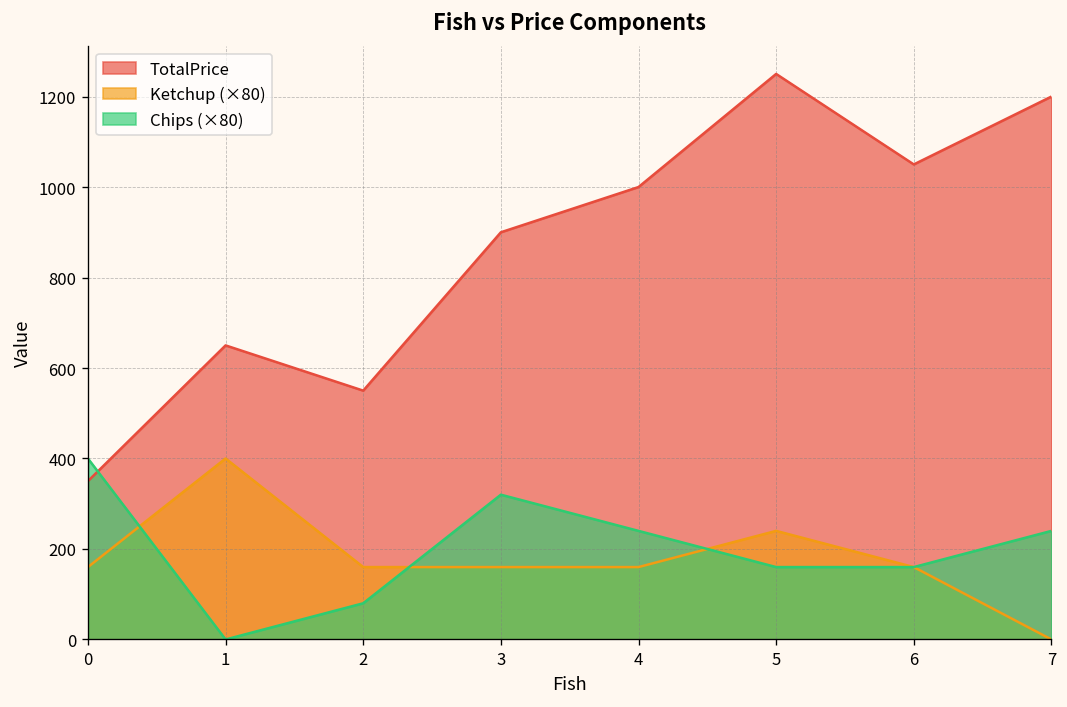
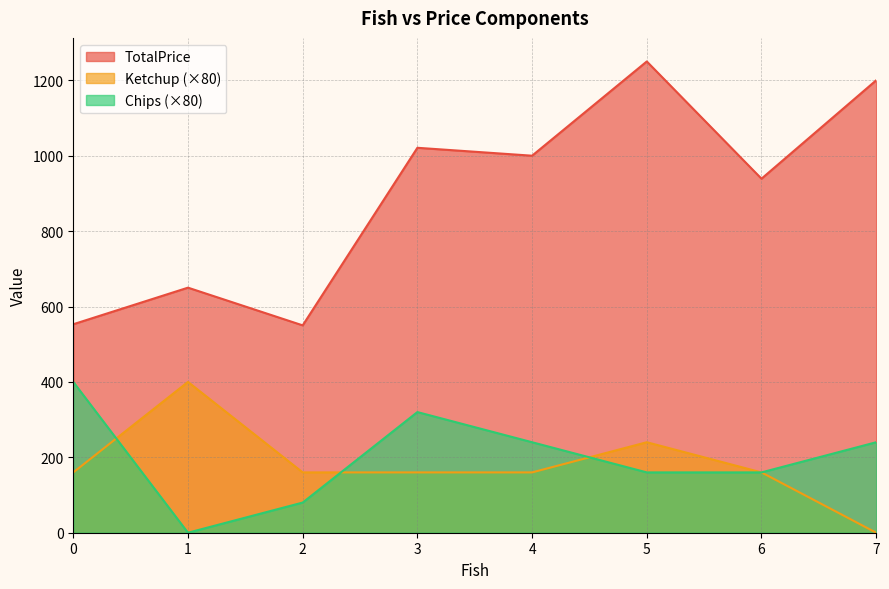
  {
    "TotalPrice": {
-     "0": 350,
+     "0": 550,
      "1": 650,
      "2": 550,
-     "3": 900,
+     "3": 1020,
      "4": 1000,
      "5": 1250,
-     "6": 1050,
+     "6": 940,
      "7": 1200
    },
    "Ketchup (×80)": {
      "0": 160,
      "1": 400,
      "2": 160,
      "3": 160,
      "4": 160,
      "5": 240,
      "7": 0
    },
    "Chips (×80)": {
      "0": 400,
      "1": 0,
      "2": 80,
      "3": 320,
      "4": 240,
      "5": 160,
      "7": 240
    }
  }
